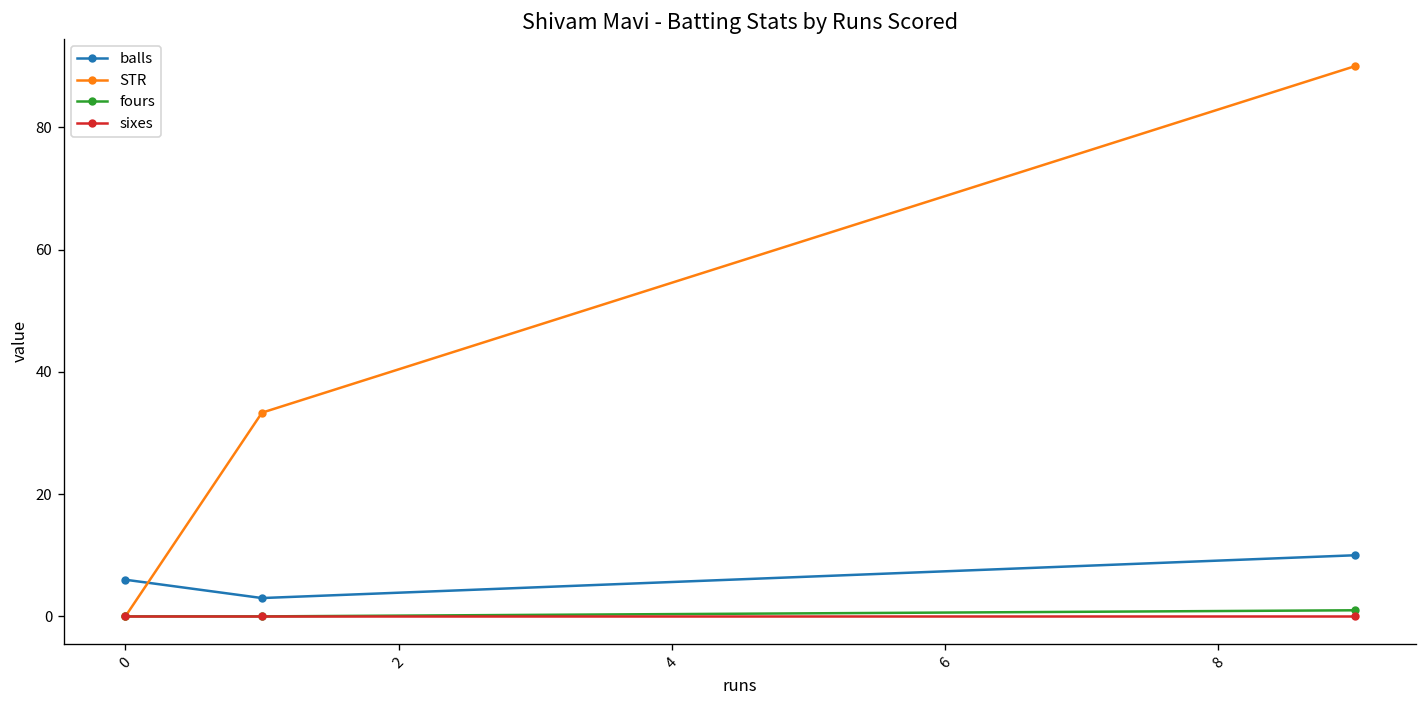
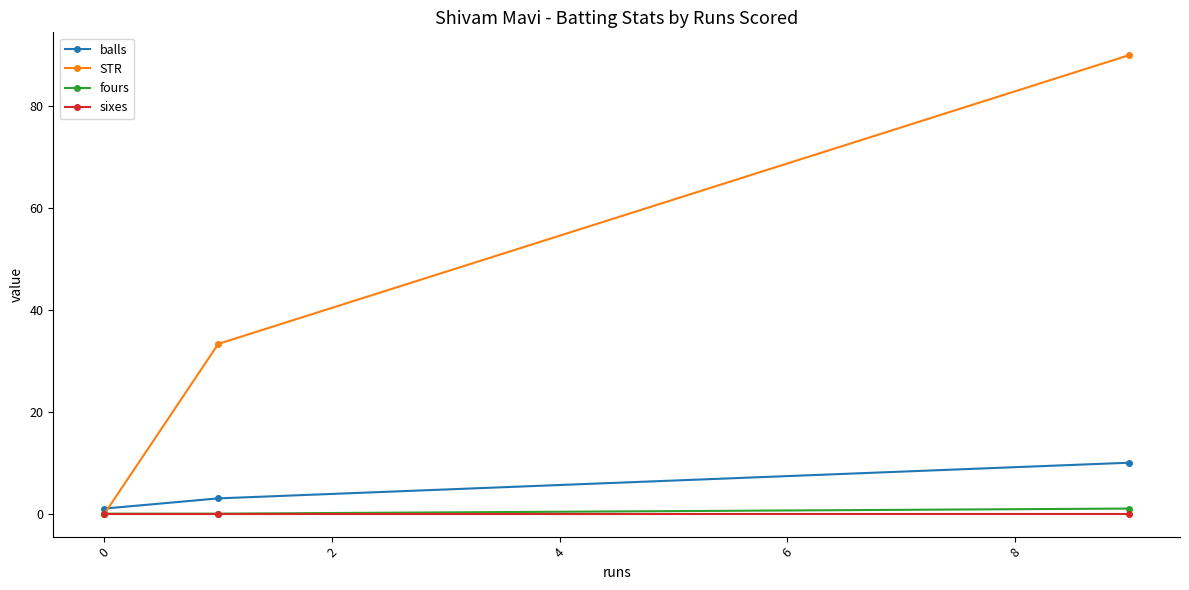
  {
    "balls": {
-     "0": 6
+     "0": 1
    }
  }
